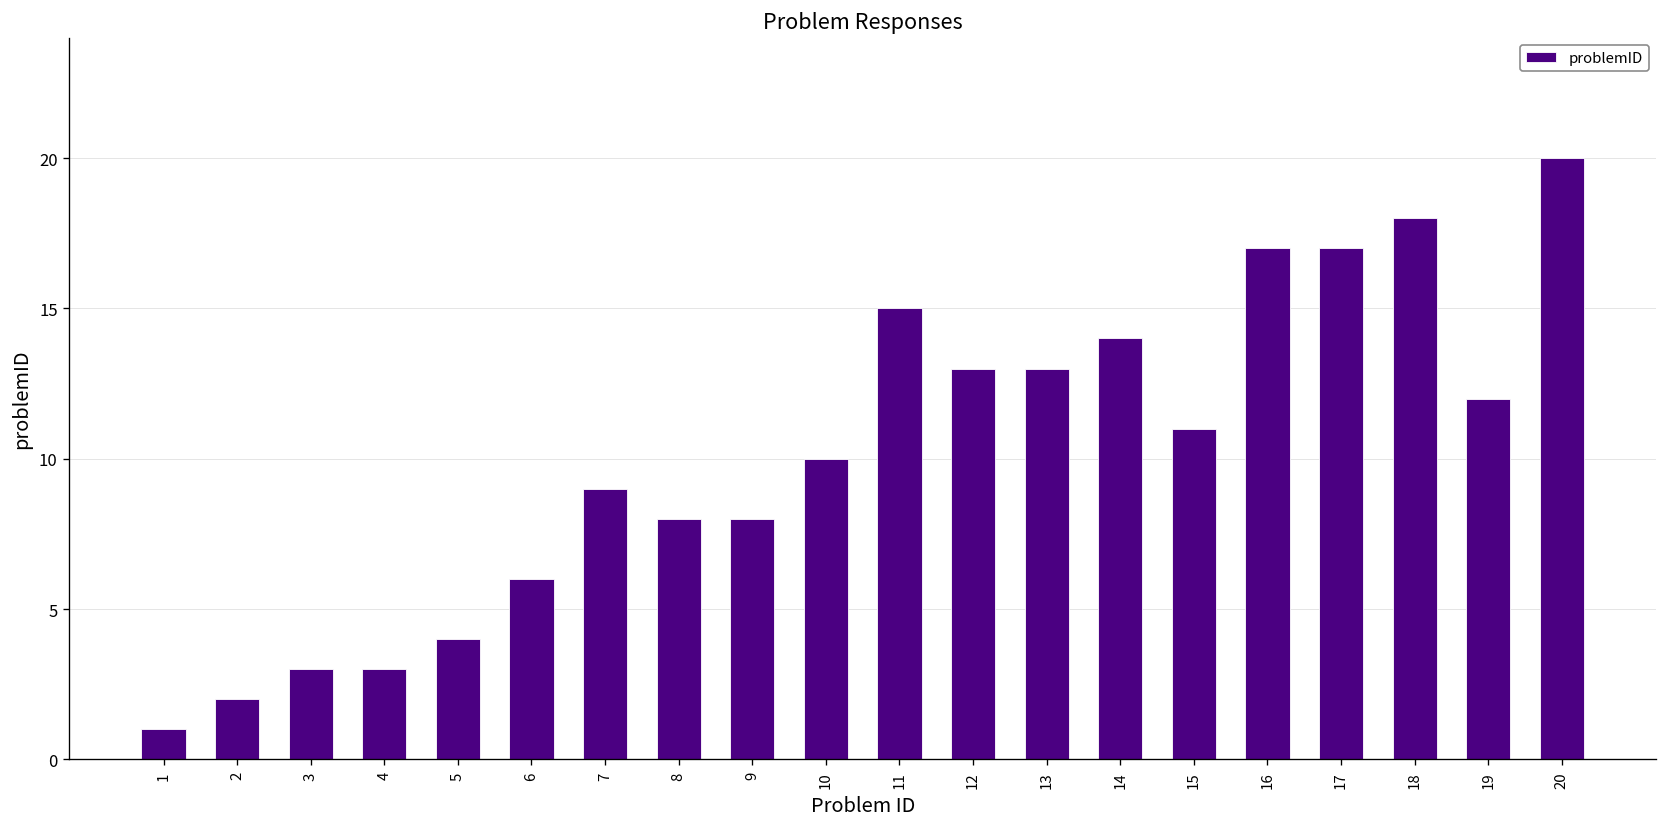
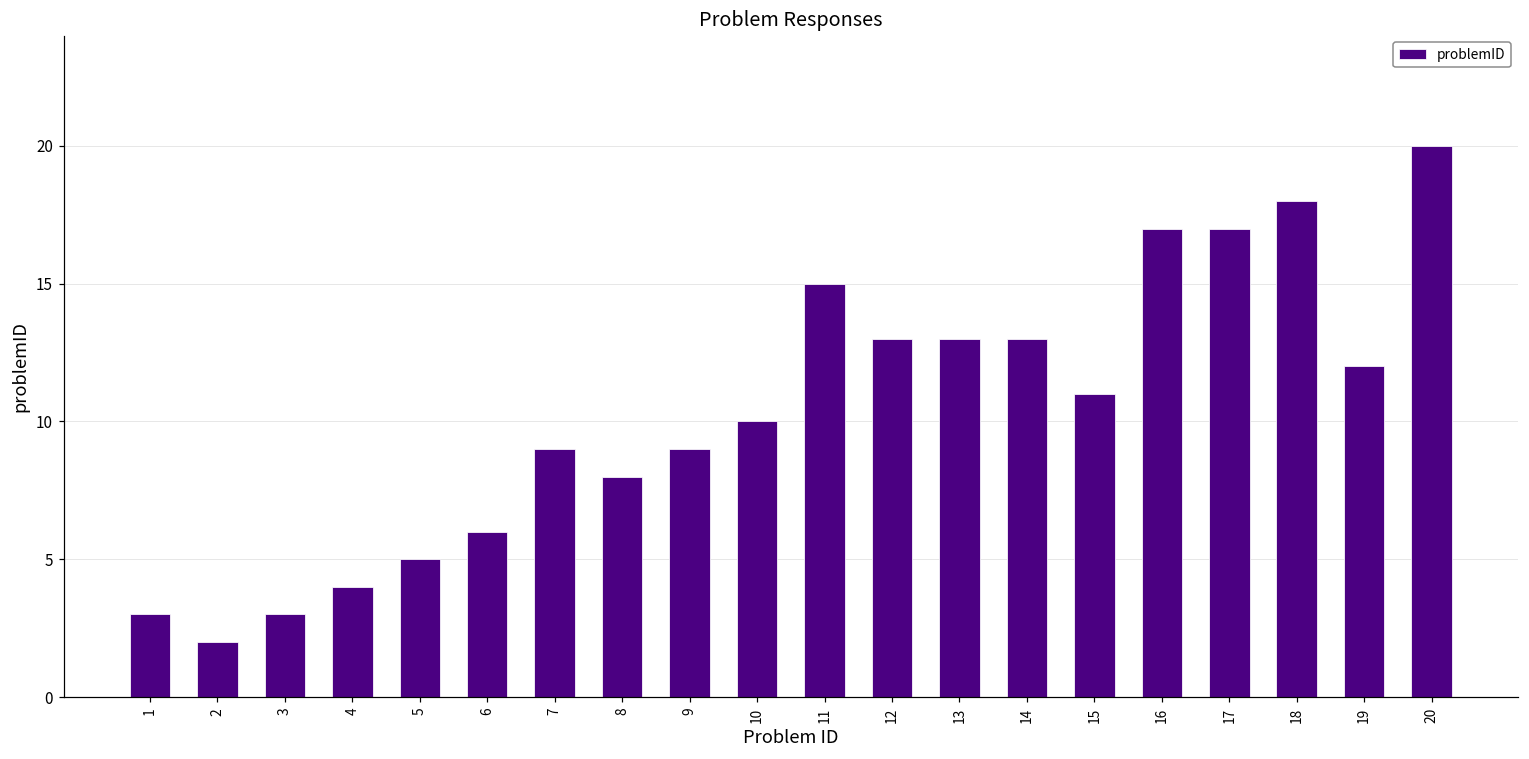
  {
-   "1": 1,
+   "1": 3,
    "2": 2,
    "3": 3,
-   "4": 3,
-   "5": 4,
+   "4": 4,
+   "5": 5,
    "6": 6,
    "7": 9,
    "8": 8,
-   "9": 8,
+   "9": 9,
    "10": 10,
    "11": 15,
    "12": 13,
    "13": 13,
-   "14": 14,
+   "14": 13,
    "15": 11,
    "16": 17,
    "17": 17,
    "18": 18,
    "19": 12,
    "20": 20
  }
